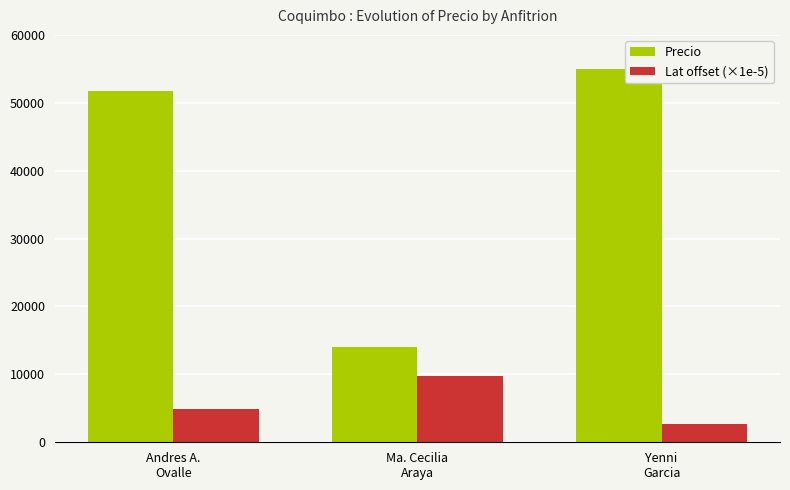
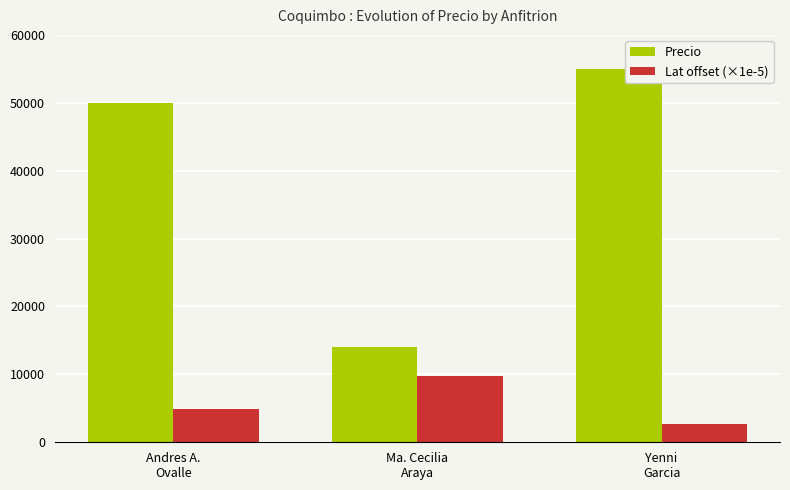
  {
    "Precio": {
-     "Andres A. Ovalle": 52000,
+     "Andres A. Ovalle": 50000,
      "Ma. Cecilia Araya": 14000,
      "Yenni Garcia": 55000
    },
    "Lat offset (×1e-5)": {
      "Andres A. Ovalle": 5000,
      "Ma. Cecilia Araya": 10000,
      "Yenni Garcia": 3000
    }
  }
